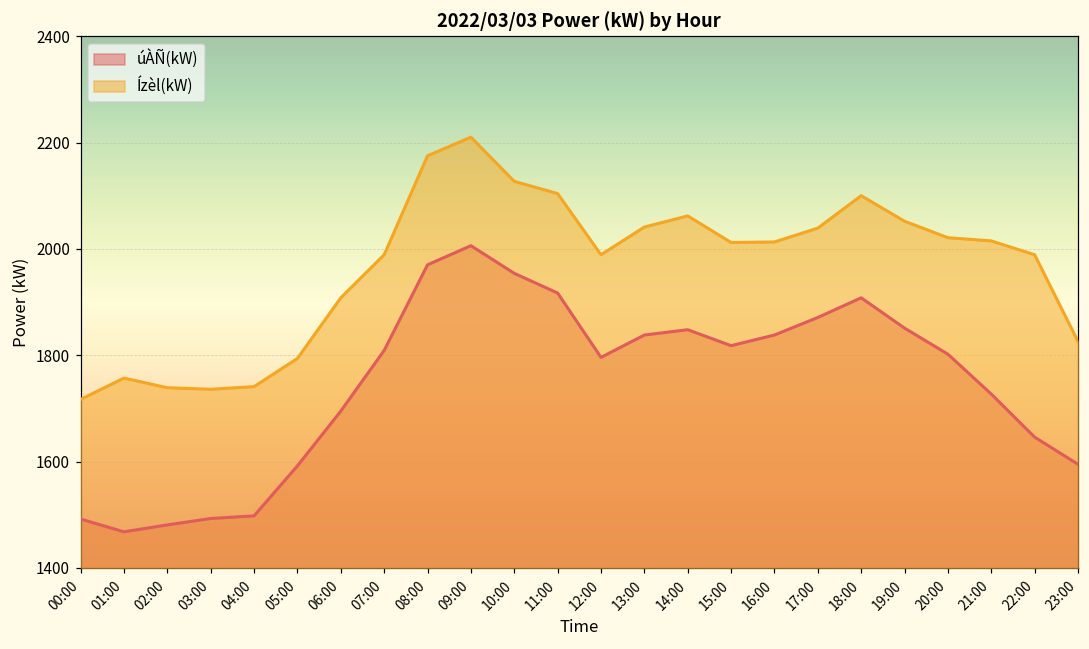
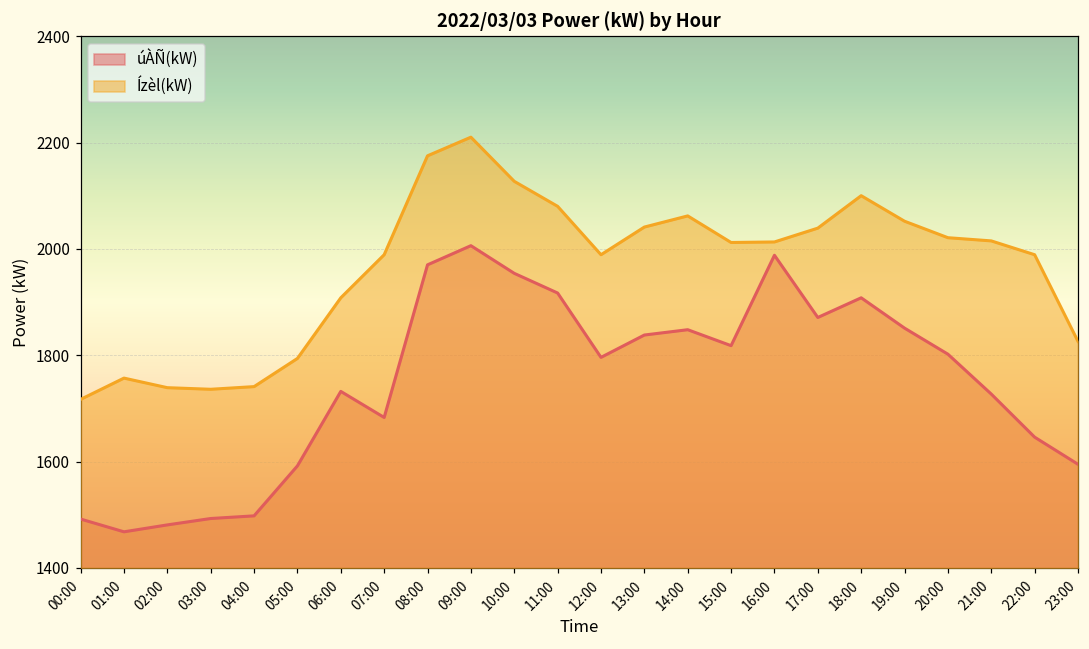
  {
    "úÀÑ(kW)": {
      "00:00": 1490,
      "01:00": 1470,
      "02:00": 1480,
      "03:00": 1490,
      "04:00": 1500,
      "05:00": 1590,
-     "06:00": 1700,
-     "07:00": 1810,
+     "06:00": 1730,
+     "07:00": 1680,
      "08:00": 1970,
      "09:00": 2010,
      "10:00": 1950,
      "11:00": 1920,
      "12:00": 1800,
      "13:00": 1840,
      "14:00": 1850,
      "15:00": 1820,
-     "16:00": 1840,
+     "16:00": 1990,
      "17:00": 1870,
      "18:00": 1910,
      "19:00": 1850,
      "20:00": 1800,
      "21:00": 1730,
      "22:00": 1650,
      "23:00": 1600
    },
    "Ízèl(kW)": {
      "00:00": 1720,
      "01:00": 1760,
      "02:00": 1740,
      "03:00": 1740,
      "04:00": 1740,
      "05:00": 1790,
      "06:00": 1910,
      "07:00": 1990,
      "08:00": 2180,
      "09:00": 2210,
      "10:00": 2130,
-     "11:00": 2100,
+     "11:00": 2080,
      "12:00": 1990,
      "13:00": 2040,
      "14:00": 2060,
      "15:00": 2010,
      "16:00": 2010,
      "17:00": 2040,
      "18:00": 2100,
      "19:00": 2050,
      "20:00": 2020,
      "21:00": 2020,
      "22:00": 1990,
      "23:00": 1830
    }
  }
